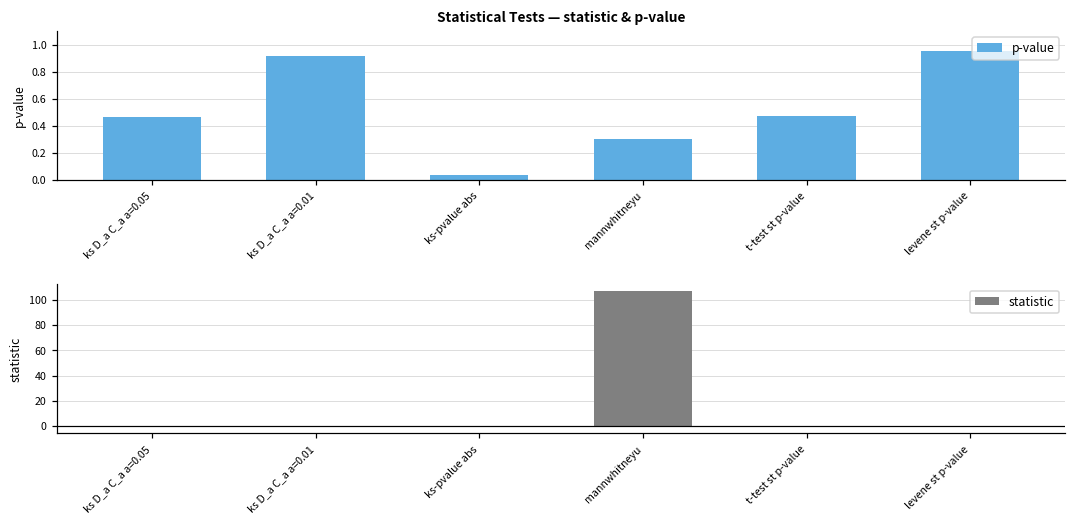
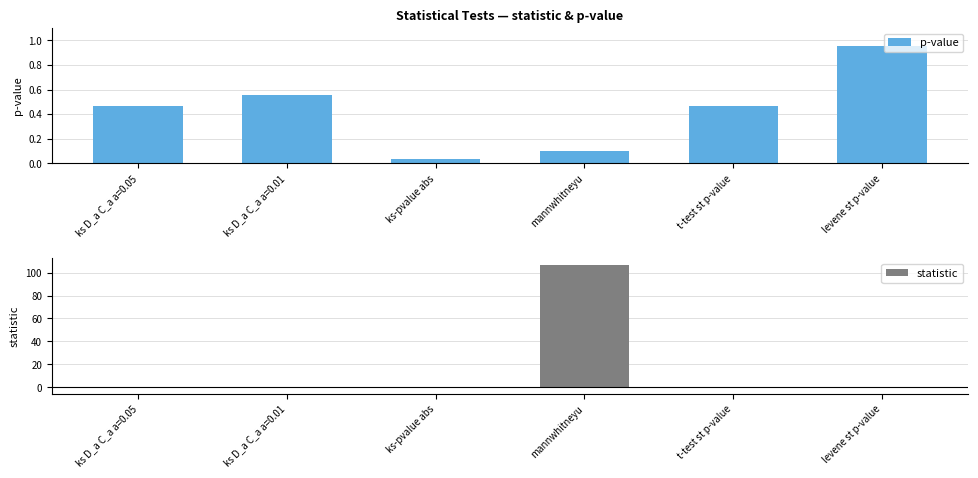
  {
    "Statistical Tests — statistic & p-value": {
      "ks D_a C_a a=0.05": 0.47,
-     "ks D_a C_a a=0.01": 0.92,
+     "ks D_a C_a a=0.01": 0.56,
      "ks-pvalue abs": 0.03,
-     "mannwhitneyu": 0.3,
+     "mannwhitneyu": 0.1,
      "t-test st p-value": 0.47,
      "levene st p-value": 0.95
    }
  }
